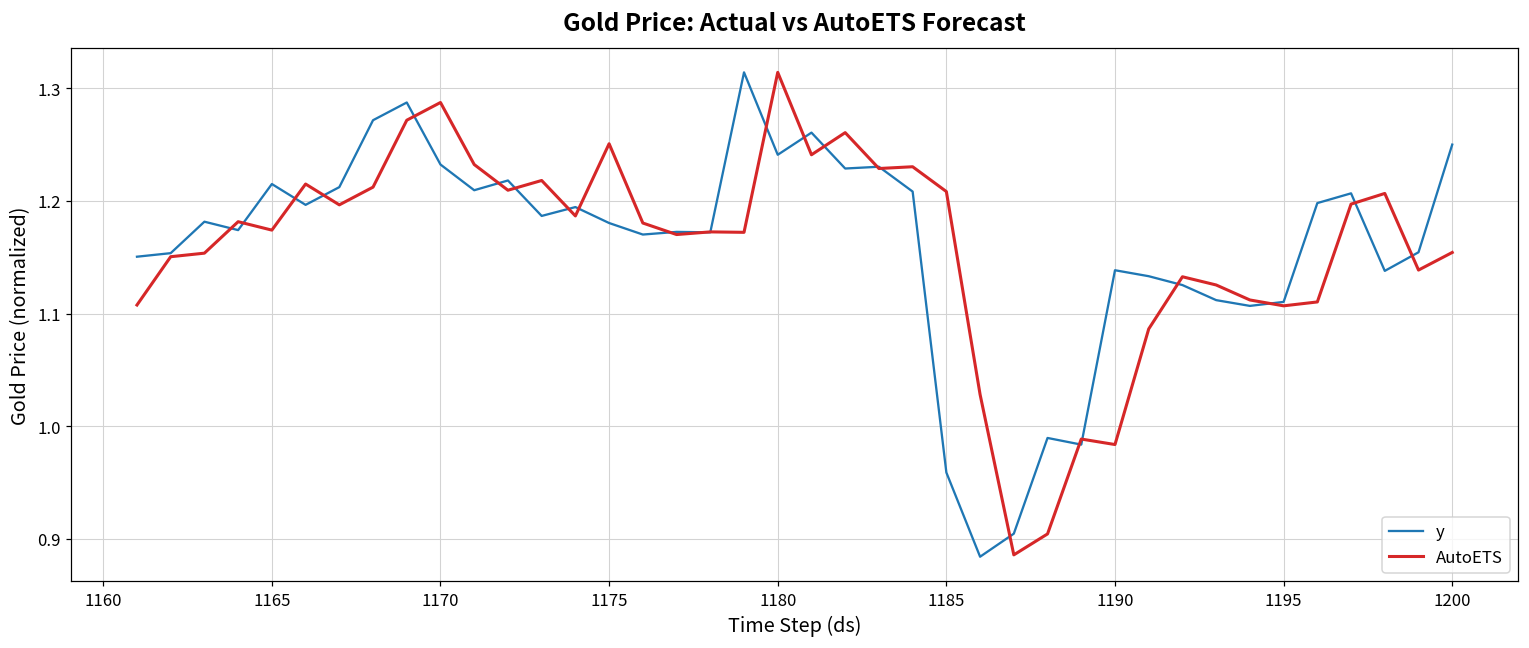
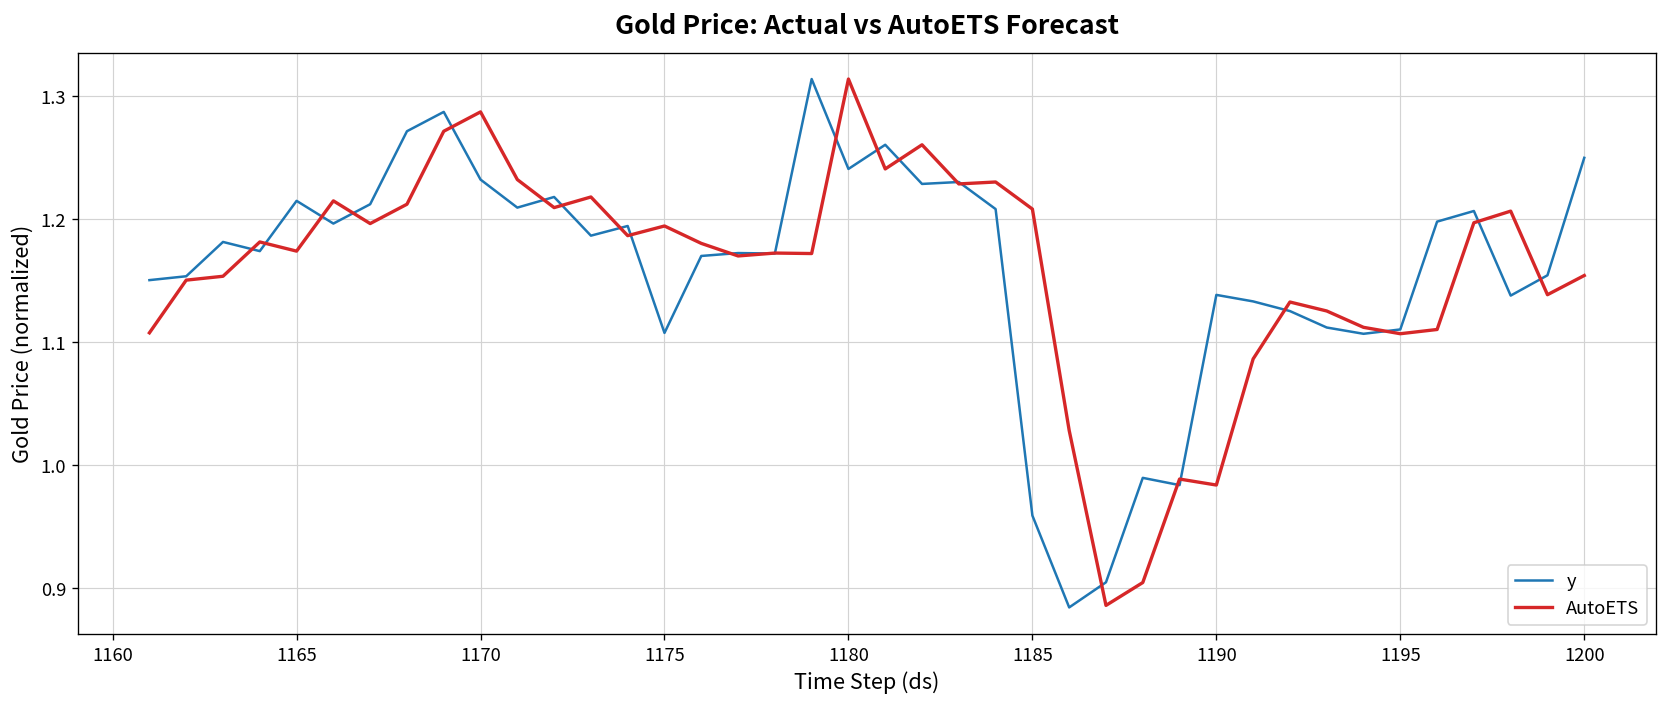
  {
    "y": {
      "1165": 1.215,
      "1170": 1.232,
-     "1175": 1.180,
+     "1175": 1.108,
      "1180": 1.241,
      "1185": 0.959,
      "1190": 1.138,
      "1195": 1.110,
      "1200": 1.250
    },
    "AutoETS": {
      "1165": 1.174,
      "1170": 1.287,
-     "1175": 1.251,
+     "1175": 1.195,
      "1180": 1.314,
      "1185": 1.208,
      "1190": 0.984,
      "1195": 1.107,
      "1200": 1.154
    }
  }
